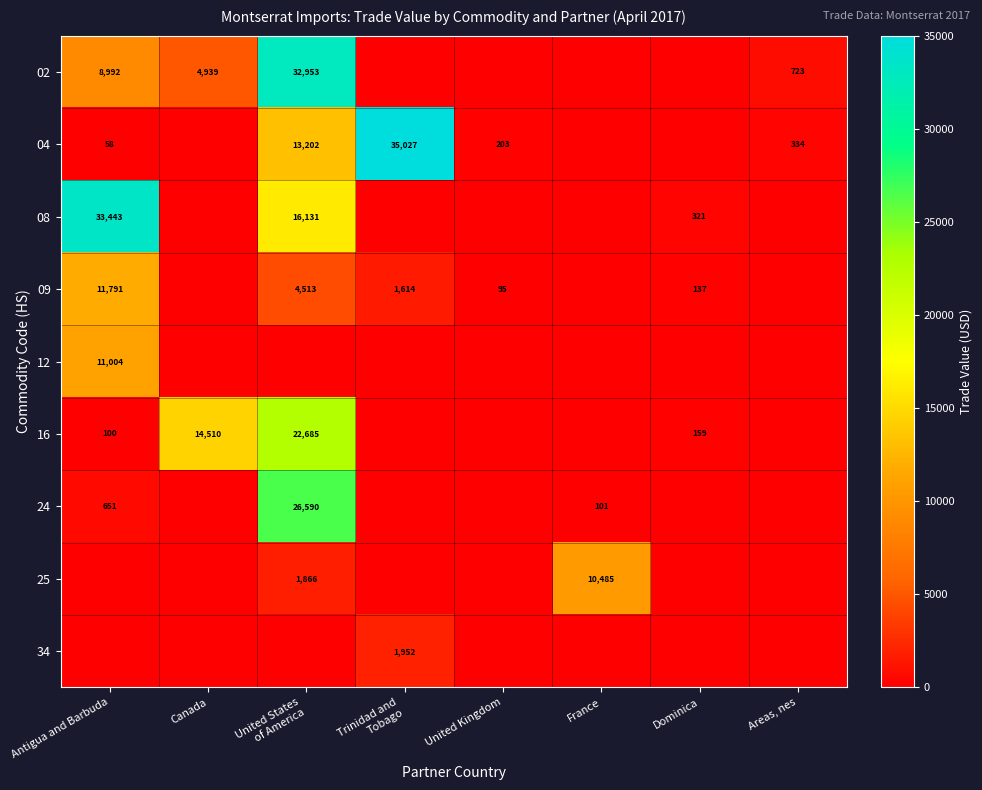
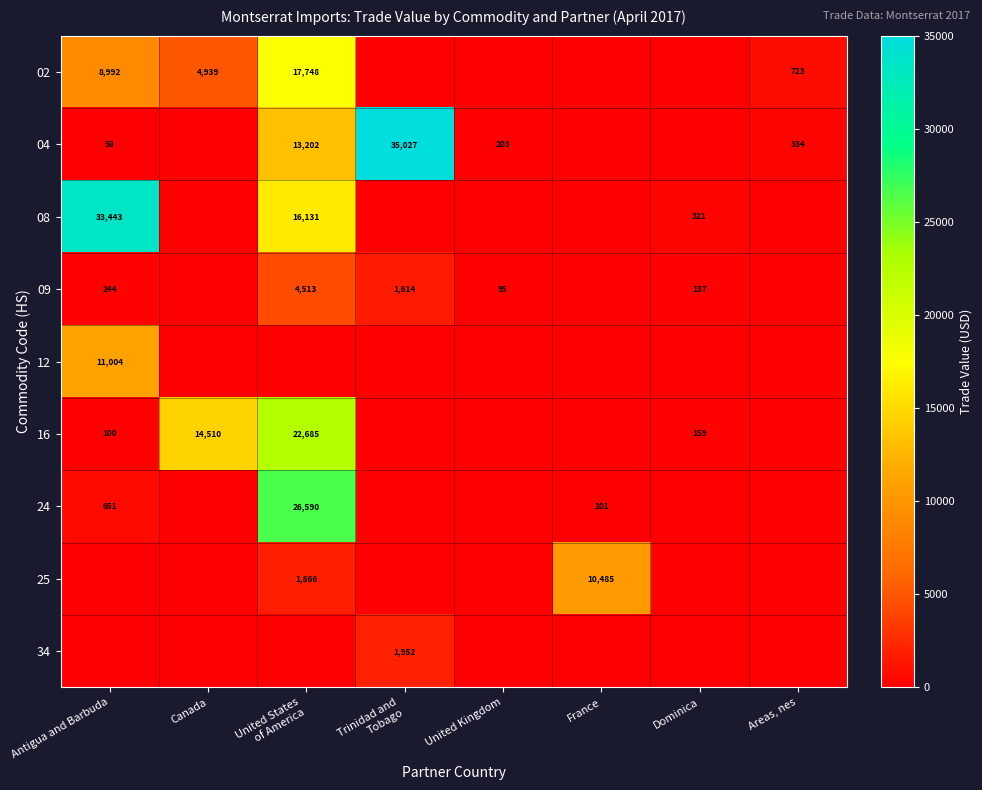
  {
    "02": {
      "Antigua and Barbuda": "8,992",
      "Canada": "4,939",
-     "United States of America": "32,953",
+     "United States of America": "17,748",
      "Areas, nes": "723"
    },
    "04": {
      "Antigua and Barbuda": "58",
      "United States of America": "13,202",
      "Trinidad and Tobago": "35,027",
      "United Kingdom": "203",
      "Areas, nes": "334"
    },
    "08": {
      "Antigua and Barbuda": "33,443",
      "United States of America": "16,131",
      "Dominica": "321"
    },
    "09": {
-     "Antigua and Barbuda": "11,791",
+     "Antigua and Barbuda": "244",
      "United States of America": "4,513",
      "Trinidad and Tobago": "1,614",
      "United Kingdom": "95",
      "Dominica": "137"
    },
    "12": {
      "Antigua and Barbuda": "11,004"
    },
    "16": {
      "Antigua and Barbuda": "100",
      "Canada": "14,510",
      "United States of America": "22,685",
      "Dominica": "159"
    },
    "24": {
      "Antigua and Barbuda": "651",
      "United States of America": "26,590",
      "France": "101"
    },
    "25": {
      "United States of America": "1,866",
      "France": "10,485"
    },
    "34": {
      "Trinidad and Tobago": "1,952"
    }
  }
